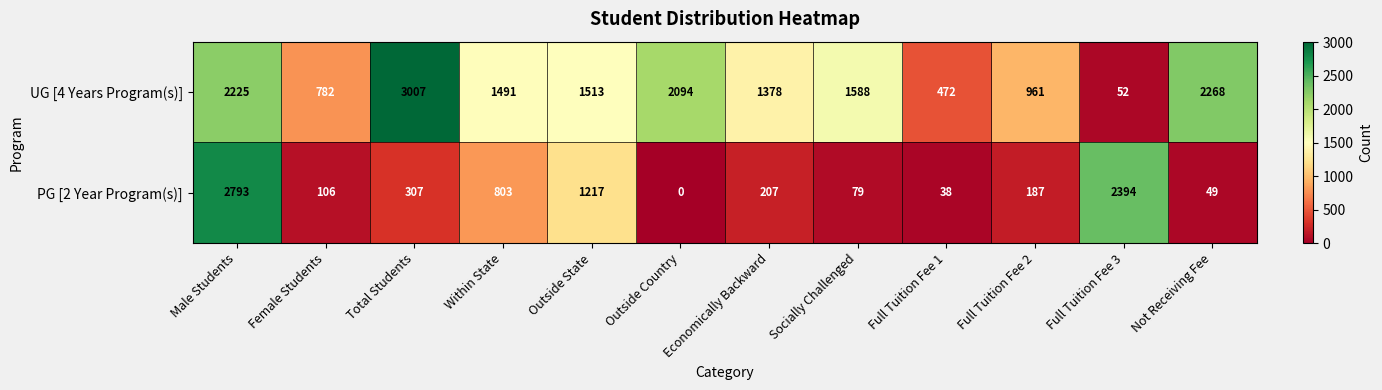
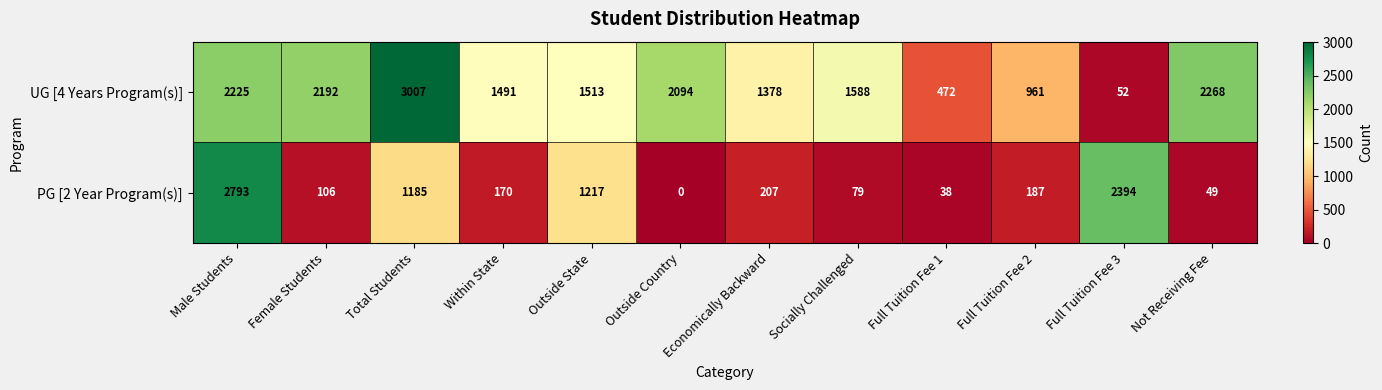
  {
    "UG [4 Years Program(s)]": {
      "Male Students": 2225,
-     "Female Students": 782,
+     "Female Students": 2192,
      "Total Students": 3007,
      "Within State": 1491,
      "Outside State": 1513,
      "Outside Country": 2094,
      "Economically Backward": 1378,
      "Socially Challenged": 1588,
      "Full Tuition Fee 1": 472,
      "Full Tuition Fee 2": 961,
      "Full Tuition Fee 3": 52,
      "Not Receiving Fee": 2268
    },
    "PG [2 Year Program(s)]": {
      "Male Students": 2793,
      "Female Students": 106,
-     "Total Students": 307,
-     "Within State": 803,
+     "Total Students": 1185,
+     "Within State": 170,
      "Outside State": 1217,
      "Outside Country": 0,
      "Economically Backward": 207,
      "Socially Challenged": 79,
      "Full Tuition Fee 1": 38,
      "Full Tuition Fee 2": 187,
      "Full Tuition Fee 3": 2394,
      "Not Receiving Fee": 49
    }
  }
